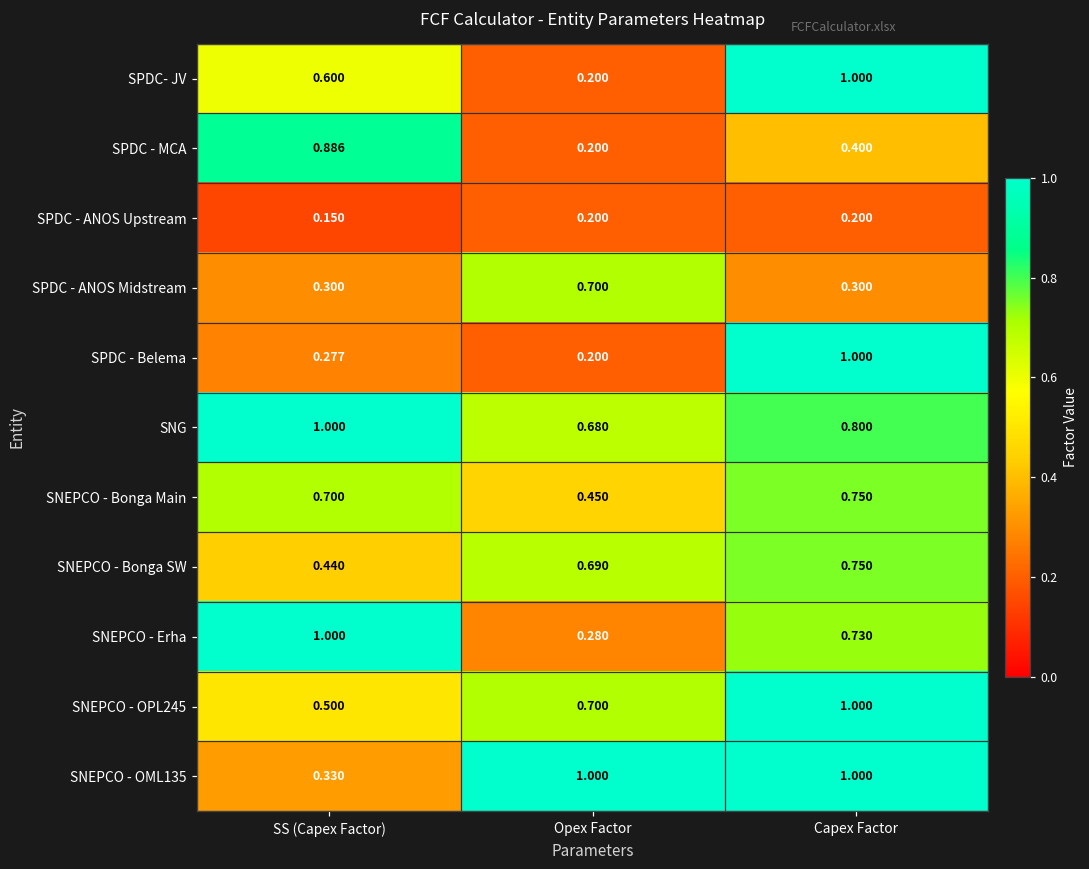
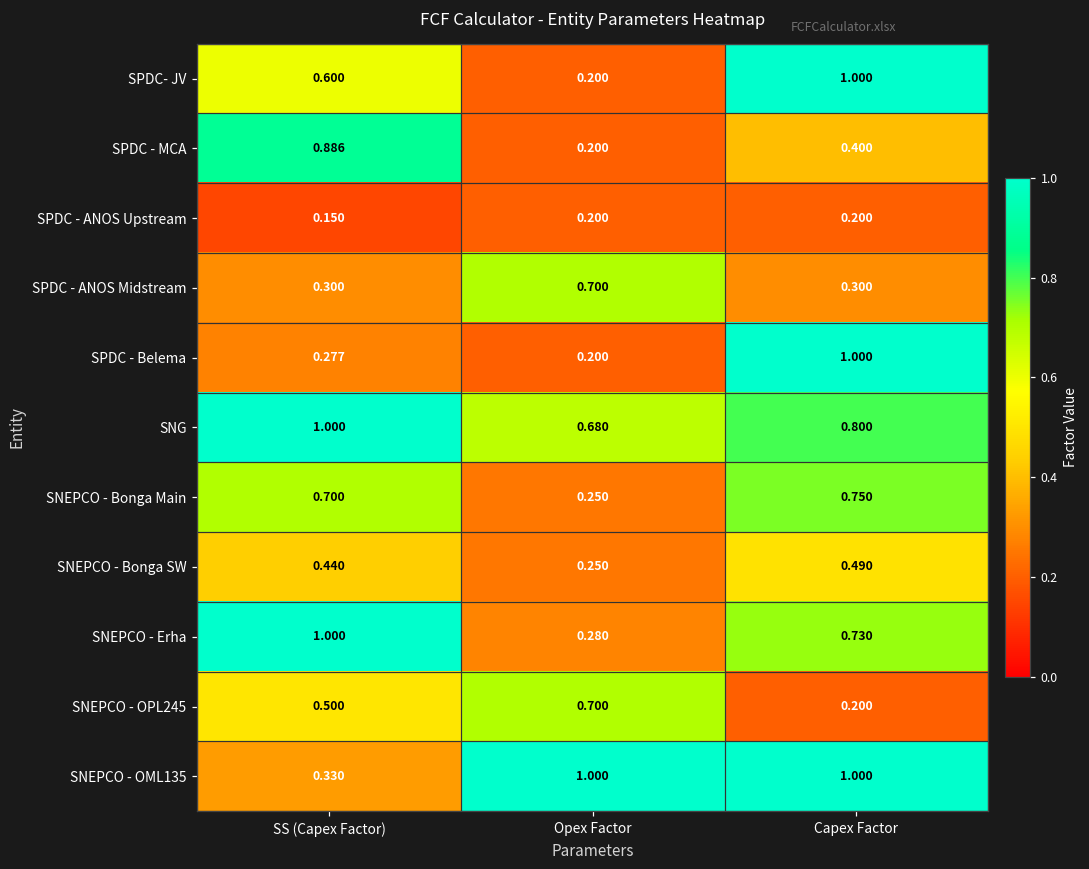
  {
    "SPDC- JV": {
      "SS (Capex Factor)": 0.600,
      "Opex Factor": 0.200,
      "Capex Factor": 1.000
    },
    "SPDC - MCA": {
      "SS (Capex Factor)": 0.886,
      "Opex Factor": 0.200,
      "Capex Factor": 0.400
    },
    "SPDC - ANOS Upstream": {
      "SS (Capex Factor)": 0.150,
      "Opex Factor": 0.200,
      "Capex Factor": 0.200
    },
    "SPDC - ANOS Midstream": {
      "SS (Capex Factor)": 0.300,
      "Opex Factor": 0.700,
      "Capex Factor": 0.300
    },
    "SPDC - Belema": {
      "SS (Capex Factor)": 0.277,
      "Opex Factor": 0.200,
      "Capex Factor": 1.000
    },
    "SNG": {
      "SS (Capex Factor)": 1.000,
      "Opex Factor": 0.680,
      "Capex Factor": 0.800
    },
    "SNEPCO - Bonga Main": {
      "SS (Capex Factor)": 0.700,
-     "Opex Factor": 0.450,
+     "Opex Factor": 0.250,
      "Capex Factor": 0.750
    },
    "SNEPCO - Bonga SW": {
      "SS (Capex Factor)": 0.440,
-     "Opex Factor": 0.690,
-     "Capex Factor": 0.750
+     "Opex Factor": 0.250,
+     "Capex Factor": 0.490
    },
    "SNEPCO - Erha": {
      "SS (Capex Factor)": 1.000,
      "Opex Factor": 0.280,
      "Capex Factor": 0.730
    },
    "SNEPCO - OPL245": {
      "SS (Capex Factor)": 0.500,
      "Opex Factor": 0.700,
-     "Capex Factor": 1.000
+     "Capex Factor": 0.200
    },
    "SNEPCO - OML135": {
      "SS (Capex Factor)": 0.330,
      "Opex Factor": 1.000,
      "Capex Factor": 1.000
    }
  }
